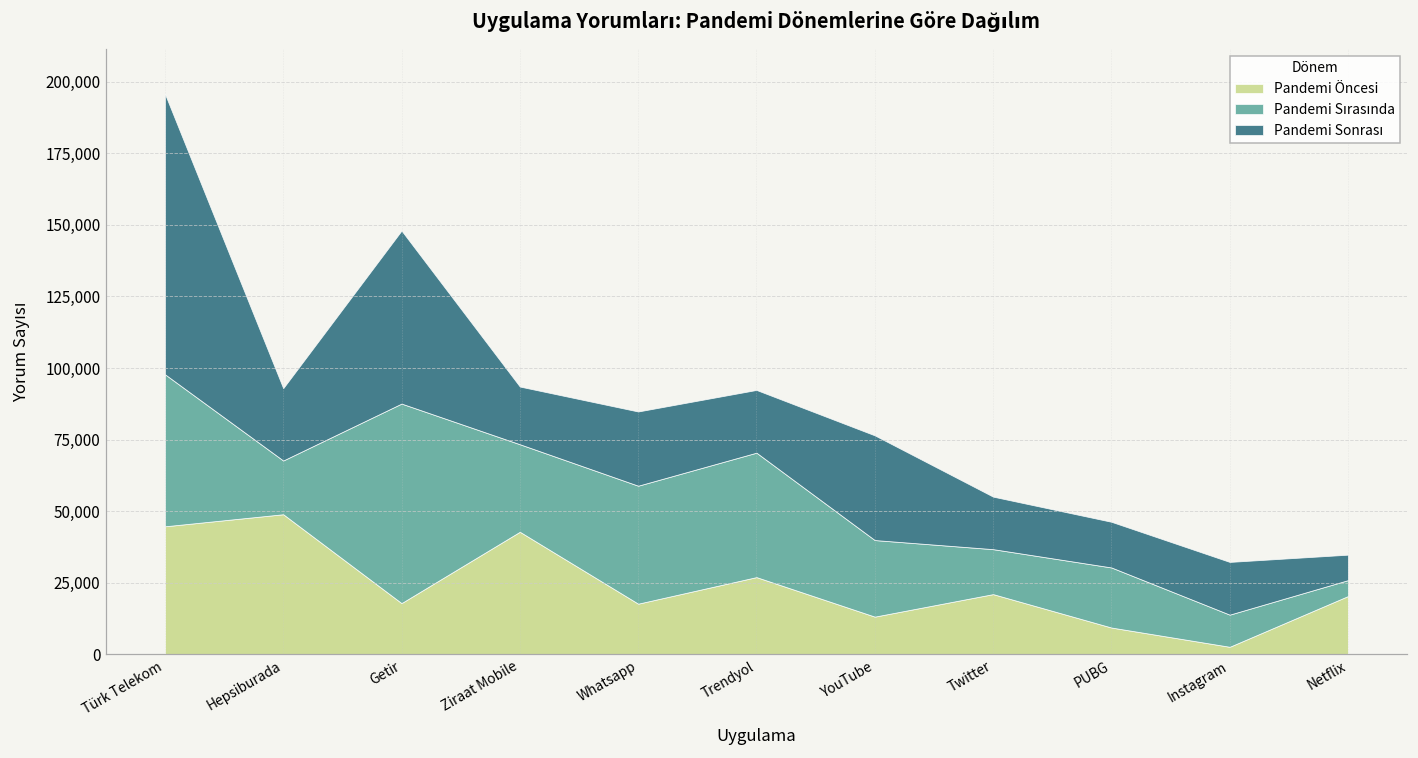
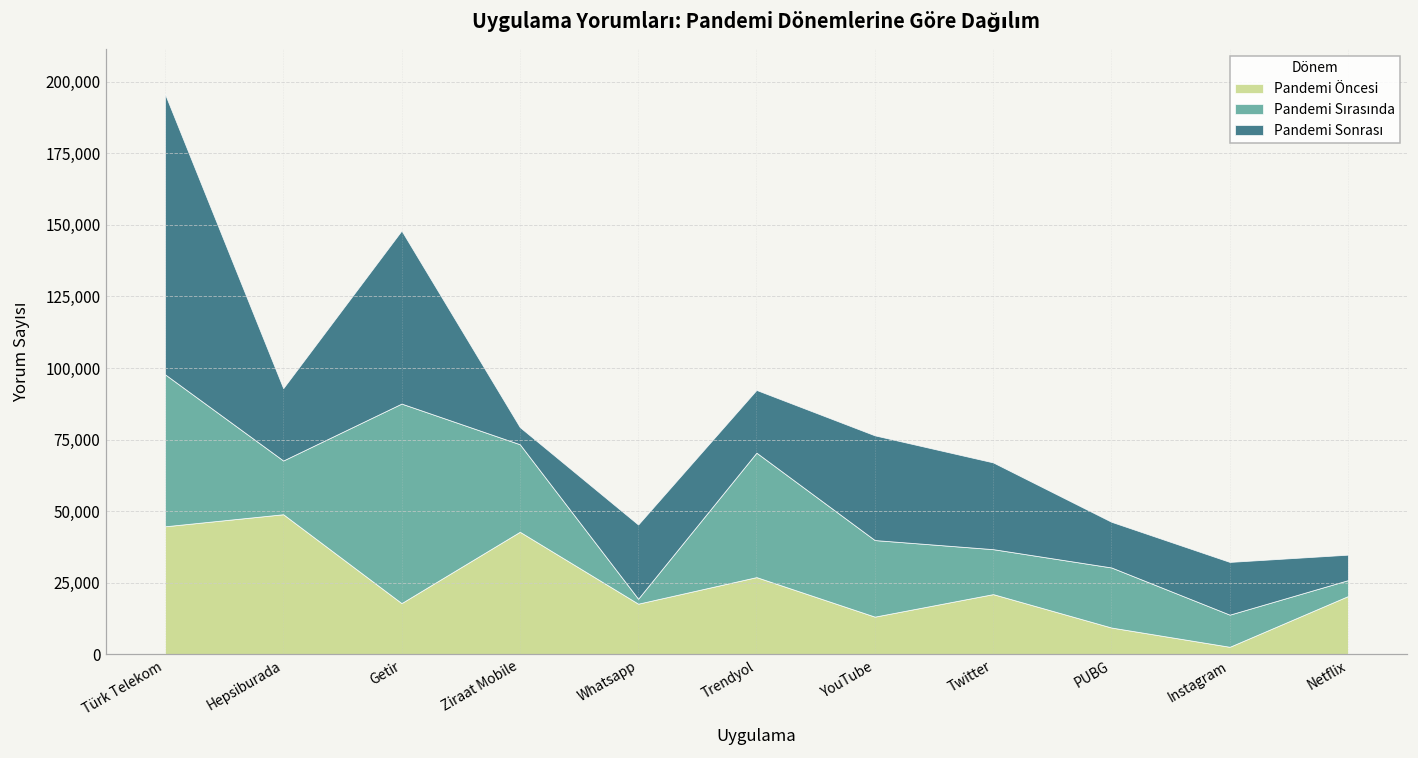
  {
    "Pandemi Öncesi": {
      "Türk Telekom": "45,000",
      "Hepsiburada": "49,000",
      "Getir": "18,000",
      "Ziraat Mobile": "43,000",
      "Whatsapp": "18,000",
      "Trendyol": "27,000",
      "YouTube": "13,000",
      "Twitter": "21,000",
      "PUBG": "9,000",
      "Instagram": "3,000",
      "Netflix": "20,000"
    },
    "Pandemi Sırasında": {
      "Türk Telekom": "53,000",
      "Hepsiburada": "19,000",
      "Getir": "70,000",
      "Ziraat Mobile": "31,000",
-     "Whatsapp": "41,000",
+     "Whatsapp": "2,000",
      "Trendyol": "43,000",
      "YouTube": "27,000",
      "Twitter": "16,000",
      "PUBG": "21,000",
      "Instagram": "11,000",
      "Netflix": "6,000"
    },
    "Pandemi Sonrası": {
      "Türk Telekom": "98,000",
      "Hepsiburada": "25,000",
      "Getir": "60,000",
-     "Ziraat Mobile": "20,000",
+     "Ziraat Mobile": "6,000",
      "Whatsapp": "26,000",
      "Trendyol": "22,000",
      "YouTube": "37,000",
-     "Twitter": "18,000",
+     "Twitter": "30,000",
      "PUBG": "16,000",
      "Instagram": "18,000",
      "Netflix": "9,000"
    }
  }
